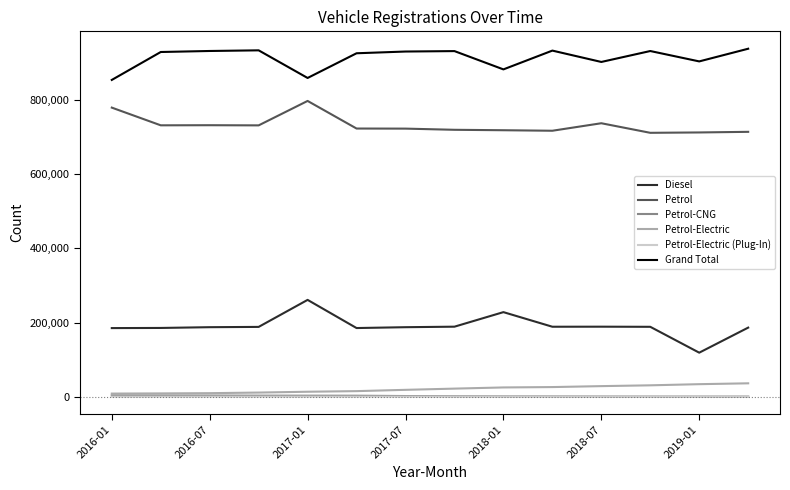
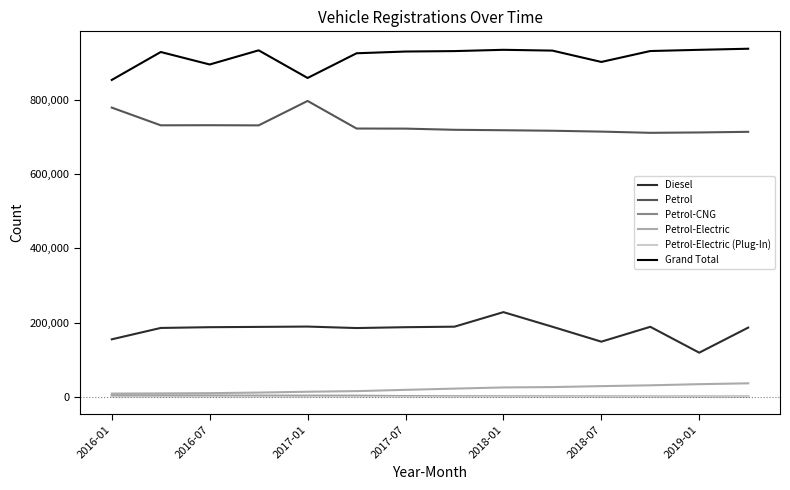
  {
    "Diesel": {
-     "2016-01": "190,000",
+     "2016-01": "150,000",
      "2016-07": "190,000",
-     "2017-01": "260,000",
+     "2017-01": "190,000",
      "2017-07": "190,000",
      "2018-01": "230,000",
-     "2018-07": "190,000",
+     "2018-07": "150,000",
      "2019-01": "120,000"
    },
    "Petrol": {
      "2016-01": "780,000",
      "2016-07": "730,000",
      "2017-01": "800,000",
      "2017-07": "720,000",
      "2018-01": "720,000",
-     "2018-07": "740,000",
+     "2018-07": "720,000",
      "2019-01": "710,000"
    },
    "Grand Total": {
      "2016-01": "850,000",
-     "2016-07": "930,000",
+     "2016-07": "900,000",
      "2017-01": "860,000",
      "2017-07": "930,000",
-     "2018-01": "880,000",
+     "2018-01": "940,000",
      "2018-07": "900,000",
-     "2019-01": "900,000"
+     "2019-01": "940,000"
    }
  }
